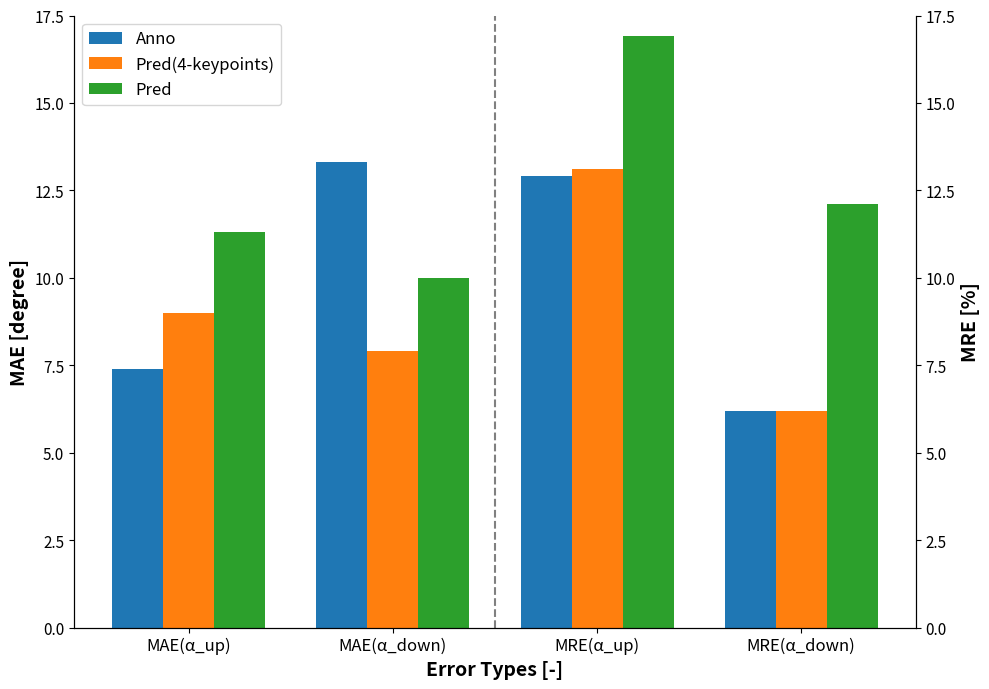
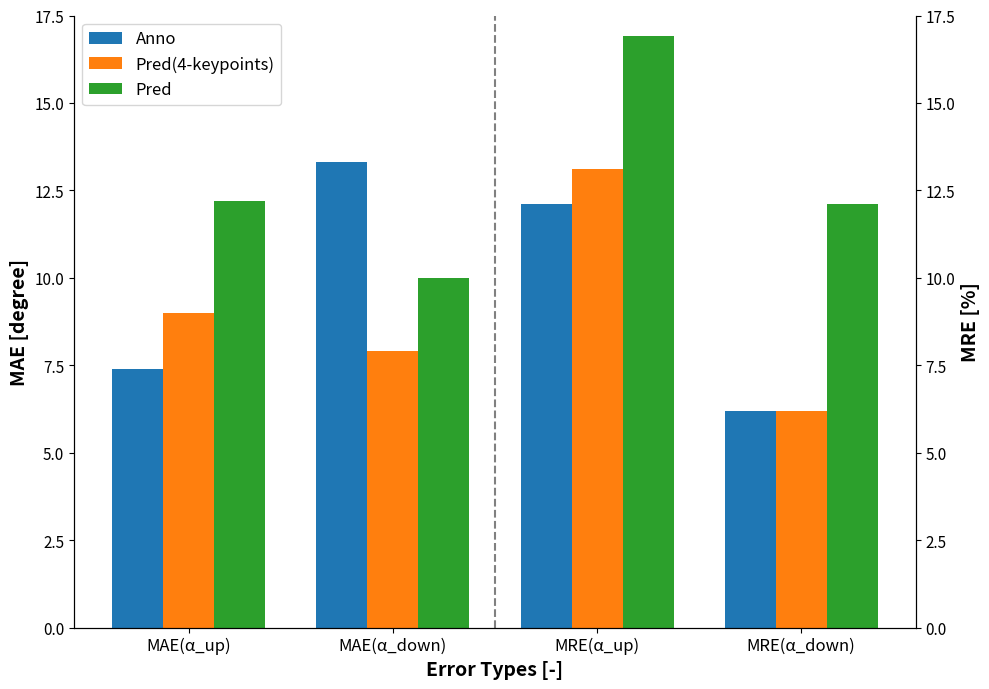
  {
    "Anno": {
      "MAE(α_up)": 7.4,
      "MAE(α_down)": 13.3,
-     "MRE(α_up)": 12.9,
+     "MRE(α_up)": 12.1,
      "MRE(α_down)": 6.2
    },
    "Pred(4-keypoints)": {
      "MAE(α_up)": 9.0,
      "MAE(α_down)": 7.9,
      "MRE(α_up)": 13.1,
      "MRE(α_down)": 6.2
    },
    "Pred": {
-     "MAE(α_up)": 11.3,
+     "MAE(α_up)": 12.2,
      "MAE(α_down)": 10.0,
      "MRE(α_up)": 16.9,
      "MRE(α_down)": 12.1
    }
  }
